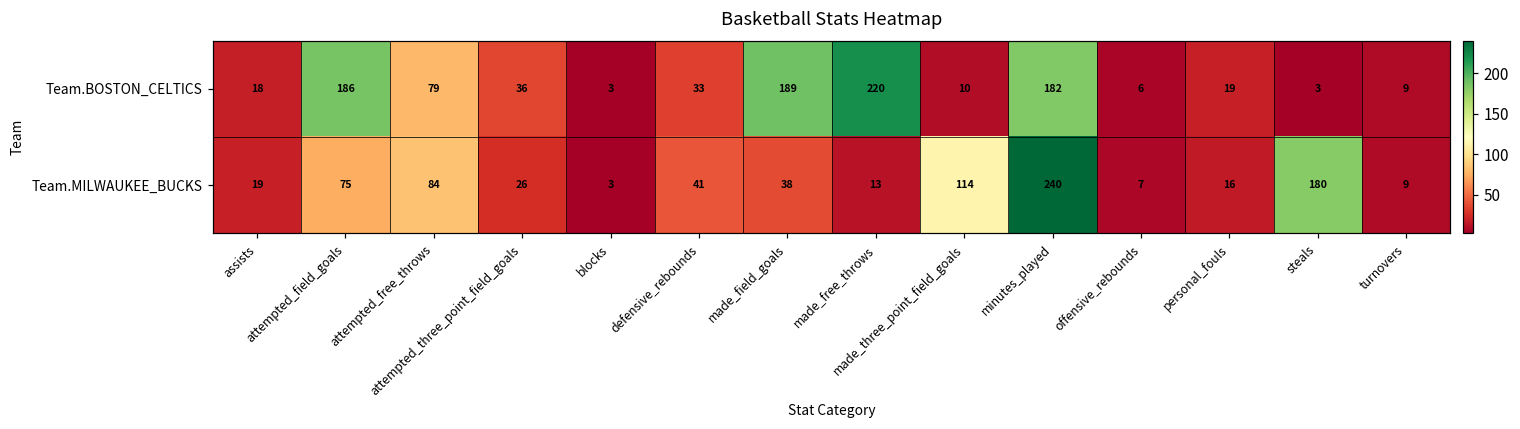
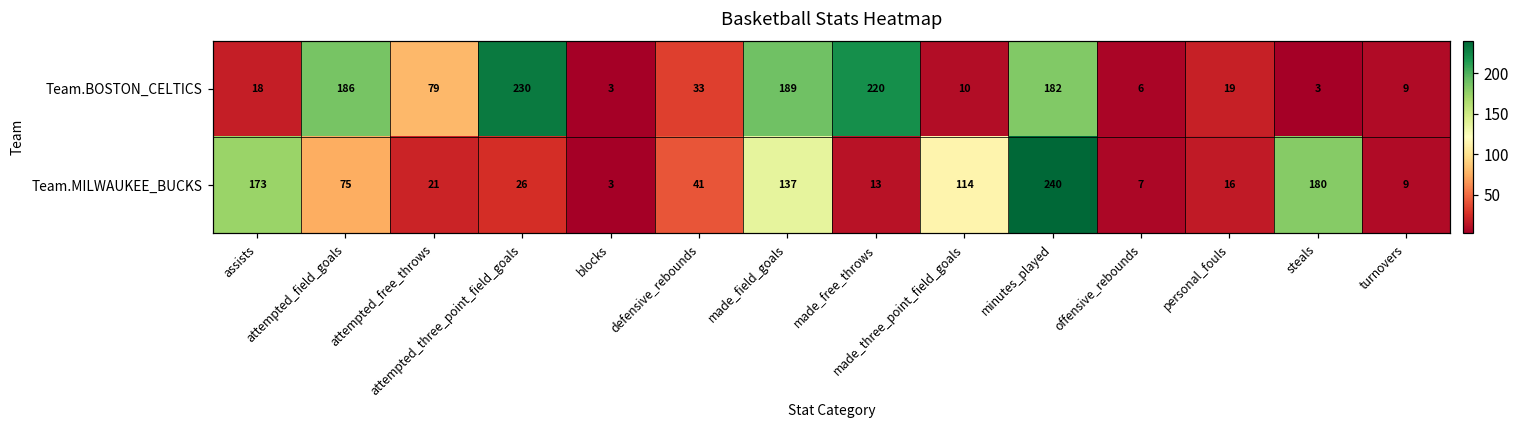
  {
    "Team.BOSTON_CELTICS": {
      "assists": 18,
      "attempted_field_goals": 186,
      "attempted_free_throws": 79,
-     "attempted_three_point_field_goals": 36,
+     "attempted_three_point_field_goals": 230,
      "blocks": 3,
      "defensive_rebounds": 33,
      "made_field_goals": 189,
      "made_free_throws": 220,
      "made_three_point_field_goals": 10,
      "minutes_played": 182,
      "offensive_rebounds": 6,
      "personal_fouls": 19,
      "steals": 3,
      "turnovers": 9
    },
    "Team.MILWAUKEE_BUCKS": {
-     "assists": 19,
+     "assists": 173,
      "attempted_field_goals": 75,
-     "attempted_free_throws": 84,
+     "attempted_free_throws": 21,
      "attempted_three_point_field_goals": 26,
      "blocks": 3,
      "defensive_rebounds": 41,
-     "made_field_goals": 38,
+     "made_field_goals": 137,
      "made_free_throws": 13,
      "made_three_point_field_goals": 114,
      "minutes_played": 240,
      "offensive_rebounds": 7,
      "personal_fouls": 16,
      "steals": 180,
      "turnovers": 9
    }
  }
